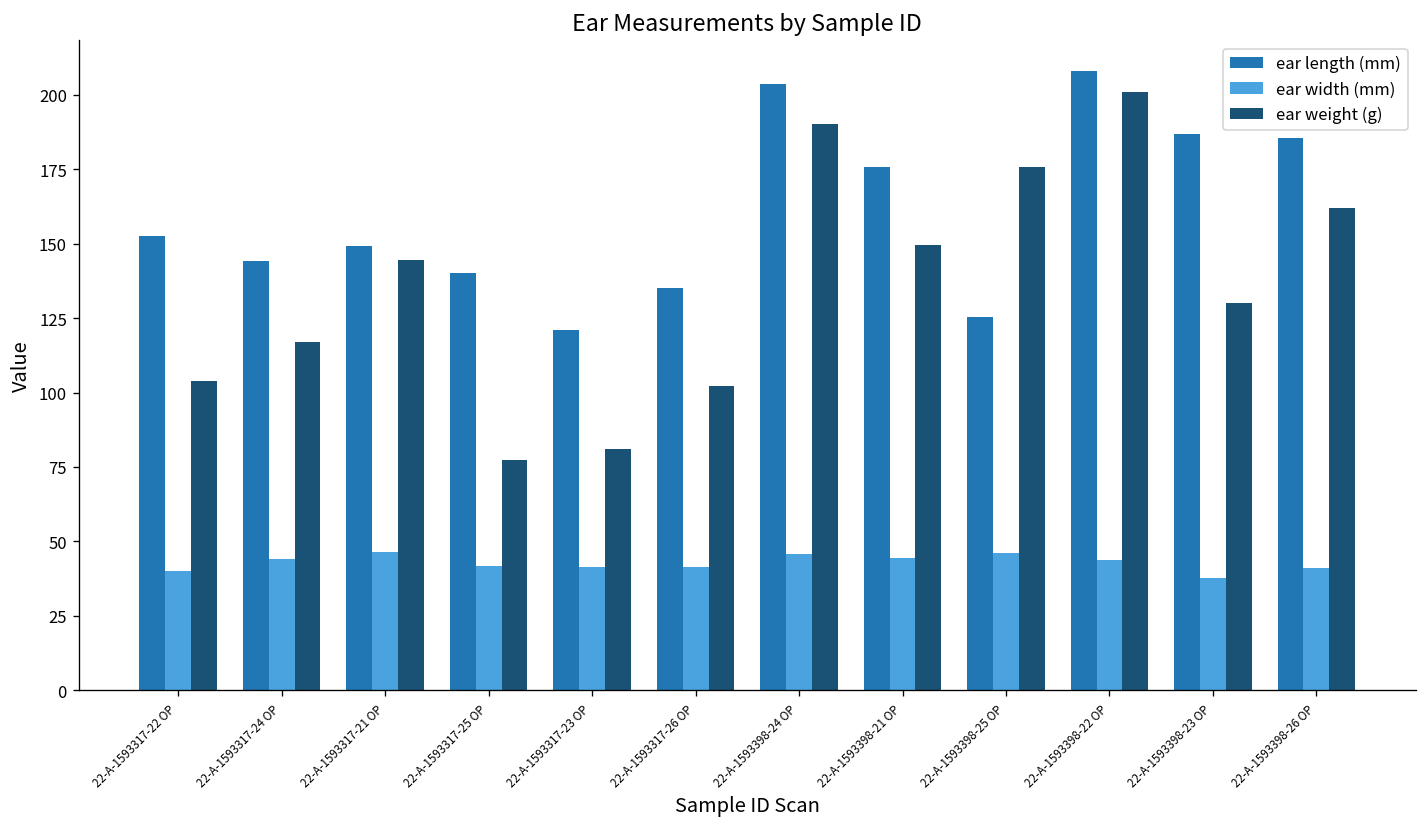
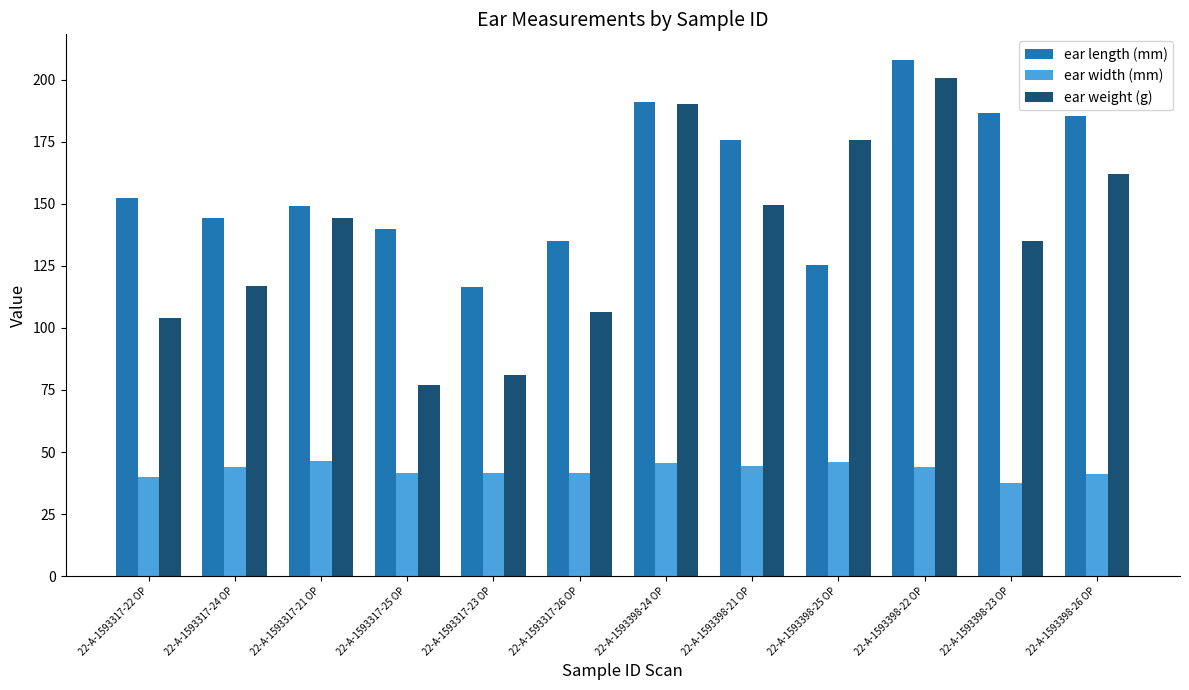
  {
    "ear length (mm)": {
      "22-A-1593317-22 OP": 152,
      "22-A-1593317-24 OP": 144,
      "22-A-1593317-21 OP": 149,
      "22-A-1593317-25 OP": 140,
-     "22-A-1593317-23 OP": 121,
+     "22-A-1593317-23 OP": 117,
      "22-A-1593317-26 OP": 135,
-     "22-A-1593398-24 OP": 204,
+     "22-A-1593398-24 OP": 191,
      "22-A-1593398-21 OP": 176,
      "22-A-1593398-25 OP": 125,
      "22-A-1593398-22 OP": 208,
      "22-A-1593398-23 OP": 187,
      "22-A-1593398-26 OP": 185
    },
    "ear width (mm)": {
      "22-A-1593317-22 OP": 40,
      "22-A-1593317-24 OP": 44,
      "22-A-1593317-21 OP": 46,
      "22-A-1593317-25 OP": 42,
      "22-A-1593317-23 OP": 41,
      "22-A-1593317-26 OP": 41,
      "22-A-1593398-24 OP": 46,
      "22-A-1593398-21 OP": 44,
      "22-A-1593398-25 OP": 46,
      "22-A-1593398-22 OP": 44,
      "22-A-1593398-23 OP": 38,
      "22-A-1593398-26 OP": 41
    },
    "ear weight (g)": {
      "22-A-1593317-22 OP": 104,
      "22-A-1593317-24 OP": 117,
      "22-A-1593317-21 OP": 144,
      "22-A-1593317-25 OP": 77,
      "22-A-1593317-23 OP": 81,
-     "22-A-1593317-26 OP": 102,
+     "22-A-1593317-26 OP": 107,
      "22-A-1593398-24 OP": 190,
      "22-A-1593398-21 OP": 149,
      "22-A-1593398-25 OP": 176,
      "22-A-1593398-22 OP": 201,
-     "22-A-1593398-23 OP": 130,
+     "22-A-1593398-23 OP": 135,
      "22-A-1593398-26 OP": 162
    }
  }
